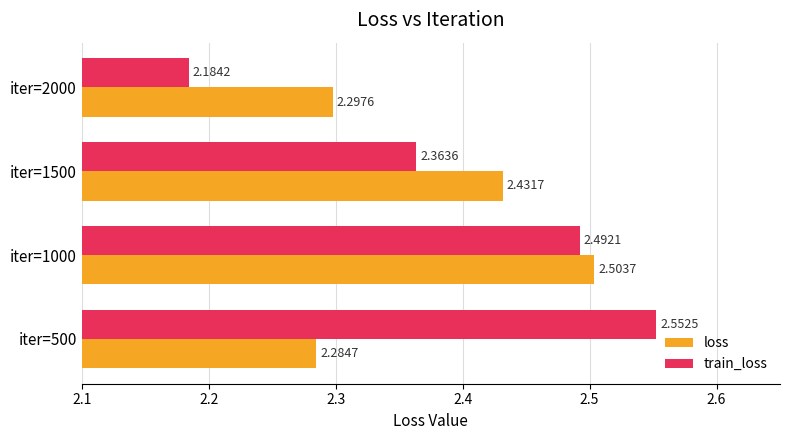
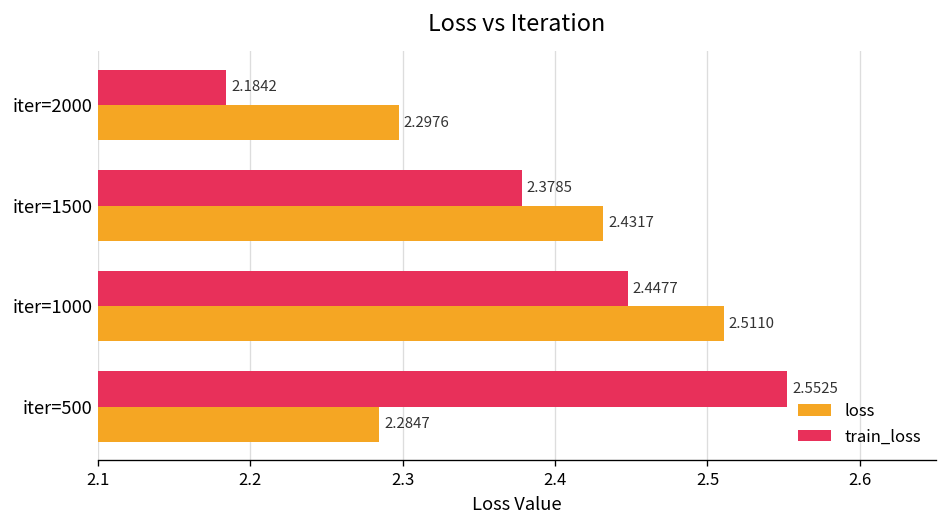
  {
    "loss": {
      "iter=2000": 2.2976,
      "iter=1500": 2.4317,
-     "iter=1000": 2.5037,
+     "iter=1000": 2.5110,
      "iter=500": 2.2847
    },
    "train_loss": {
      "iter=2000": 2.1842,
-     "iter=1500": 2.3636,
-     "iter=1000": 2.4921,
+     "iter=1500": 2.3785,
+     "iter=1000": 2.4477,
      "iter=500": 2.5525
    }
  }
